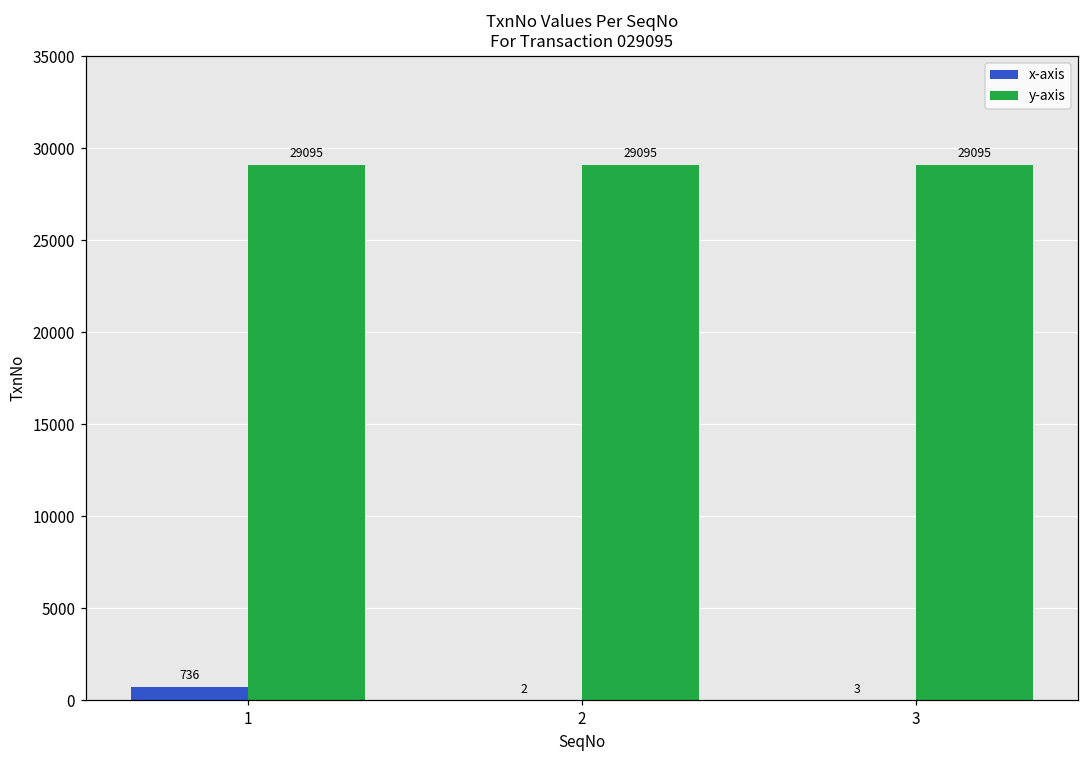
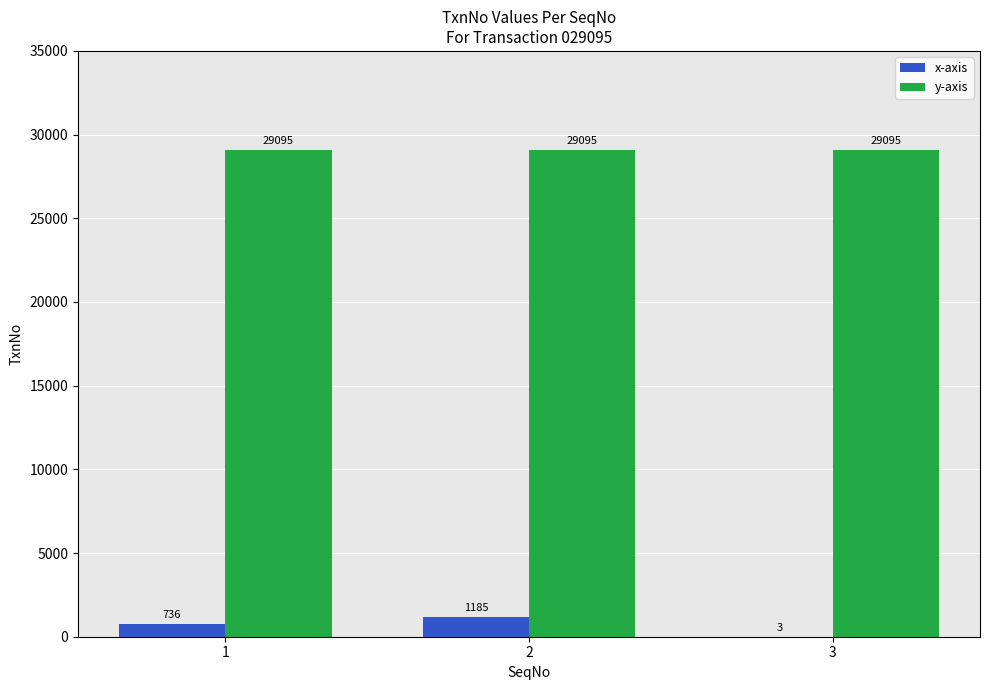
  {
    "x-axis": {
      "1": 736,
-     "2": 2,
+     "2": 1185,
      "3": 3
    },
    "y-axis": {
      "1": 29095,
      "2": 29095,
      "3": 29095
    }
  }
